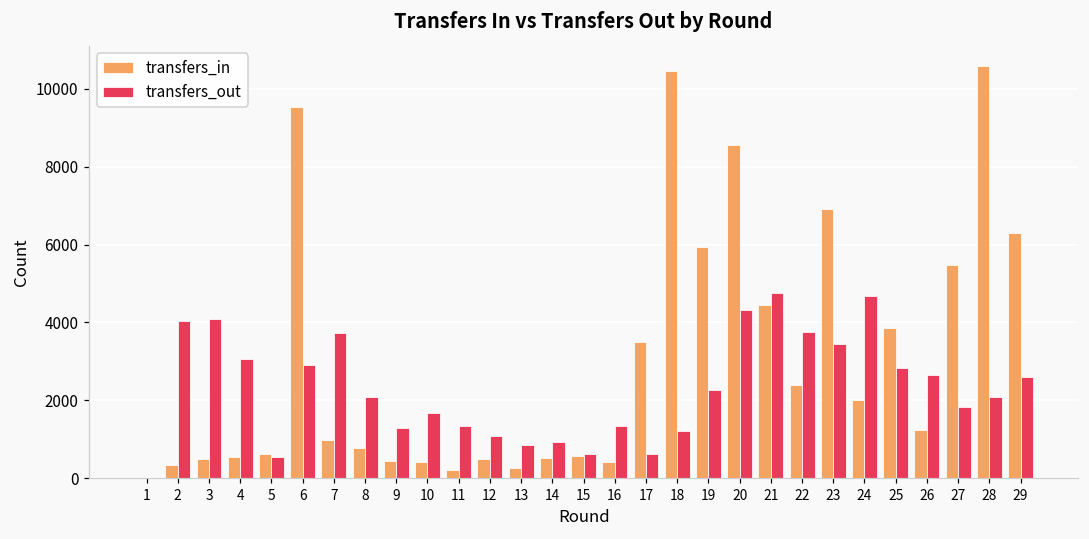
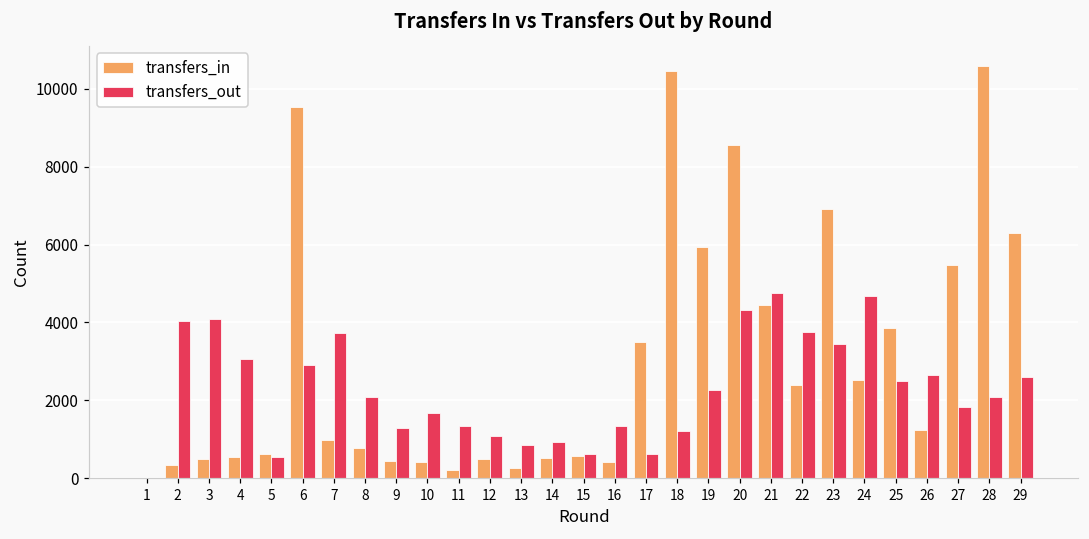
  {
    "transfers_in": {
      "1": 0,
      "2": 300,
      "3": 500,
      "4": 600,
      "5": 600,
      "6": 9500,
      "7": 1000,
      "8": 800,
      "9": 400,
      "10": 400,
      "11": 200,
      "12": 500,
      "13": 300,
      "14": 500,
      "15": 600,
      "16": 400,
      "17": 3500,
      "18": 10500,
      "19": 5900,
      "20": 8600,
      "21": 4500,
      "22": 2400,
      "23": 6900,
-     "24": 2000,
+     "24": 2500,
      "25": 3900,
      "26": 1200,
      "27": 5500,
      "28": 10600,
      "29": 6300
    },
    "transfers_out": {
      "1": 0,
      "2": 4000,
      "3": 4100,
      "4": 3100,
      "5": 500,
      "6": 2900,
      "7": 3700,
      "8": 2100,
      "9": 1300,
      "10": 1700,
      "11": 1300,
      "12": 1100,
      "13": 800,
      "14": 900,
      "15": 600,
      "16": 1400,
      "17": 600,
      "18": 1200,
      "19": 2300,
      "20": 4300,
      "21": 4800,
      "22": 3700,
      "23": 3500,
      "24": 4700,
-     "25": 2800,
+     "25": 2500,
      "26": 2600,
      "27": 1800,
      "28": 2100,
      "29": 2600
    }
  }
